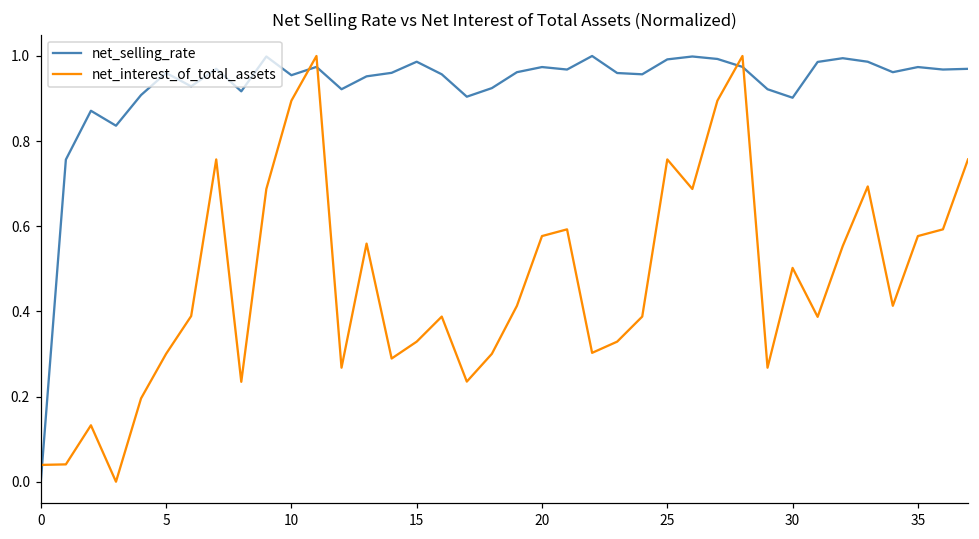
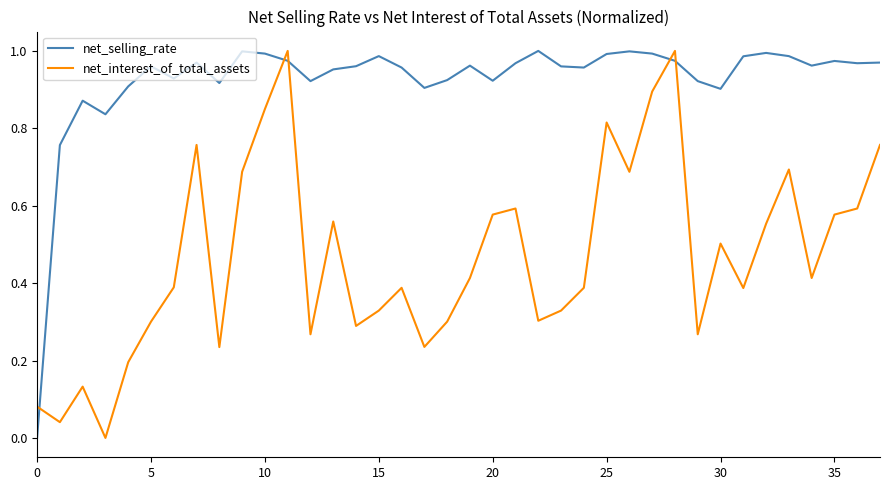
  {
    "net_selling_rate": {
      "0": 0.00,
-     "10": 0.95,
+     "10": 0.99,
      "15": 0.99,
-     "20": 0.97,
+     "20": 0.92,
      "25": 0.99,
      "30": 0.90,
      "35": 0.97
    },
    "net_interest_of_total_assets": {
-     "0": 0.04,
+     "0": 0.08,
      "5": 0.30,
-     "10": 0.90,
+     "10": 0.85,
      "15": 0.33,
      "20": 0.58,
-     "25": 0.76,
+     "25": 0.82,
      "30": 0.50,
      "35": 0.58
    }
  }
